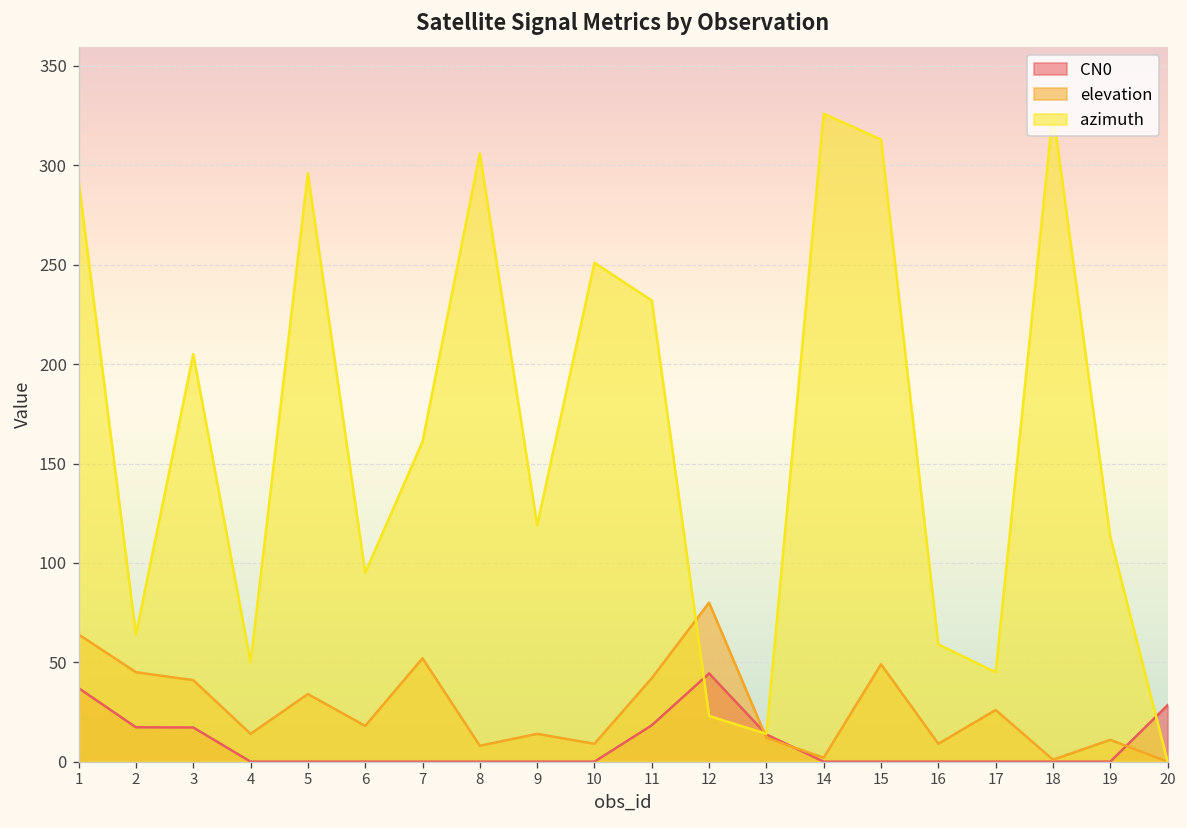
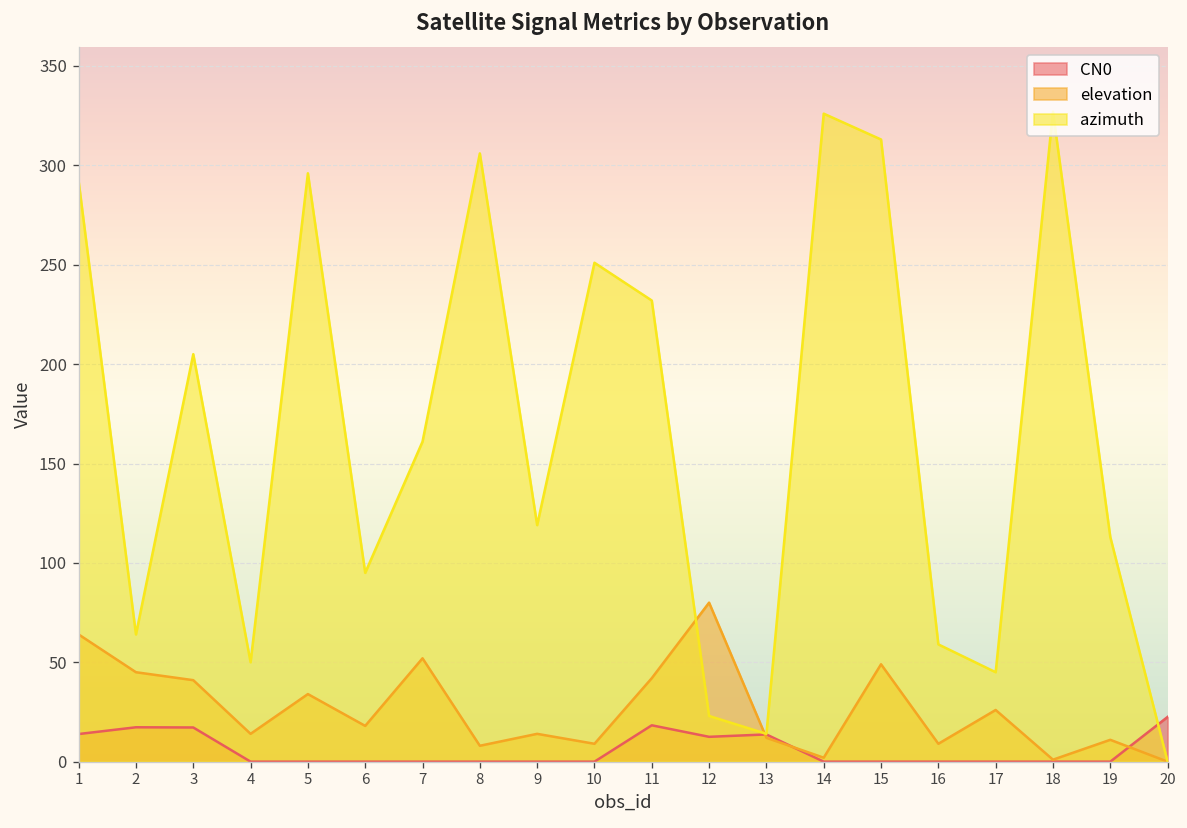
  {
    "CN0": {
-     "1": 37,
+     "1": 14,
      "2": 17,
      "3": 17,
      "4": 0,
      "5": 0,
      "6": 0,
      "7": 0,
      "8": 0,
      "9": 0,
      "10": 0,
      "11": 18,
-     "12": 44,
+     "12": 13,
      "14": 0,
      "15": 0,
      "16": 0,
      "17": 0,
      "19": 0,
-     "20": 28
+     "20": 23
    }
  }
